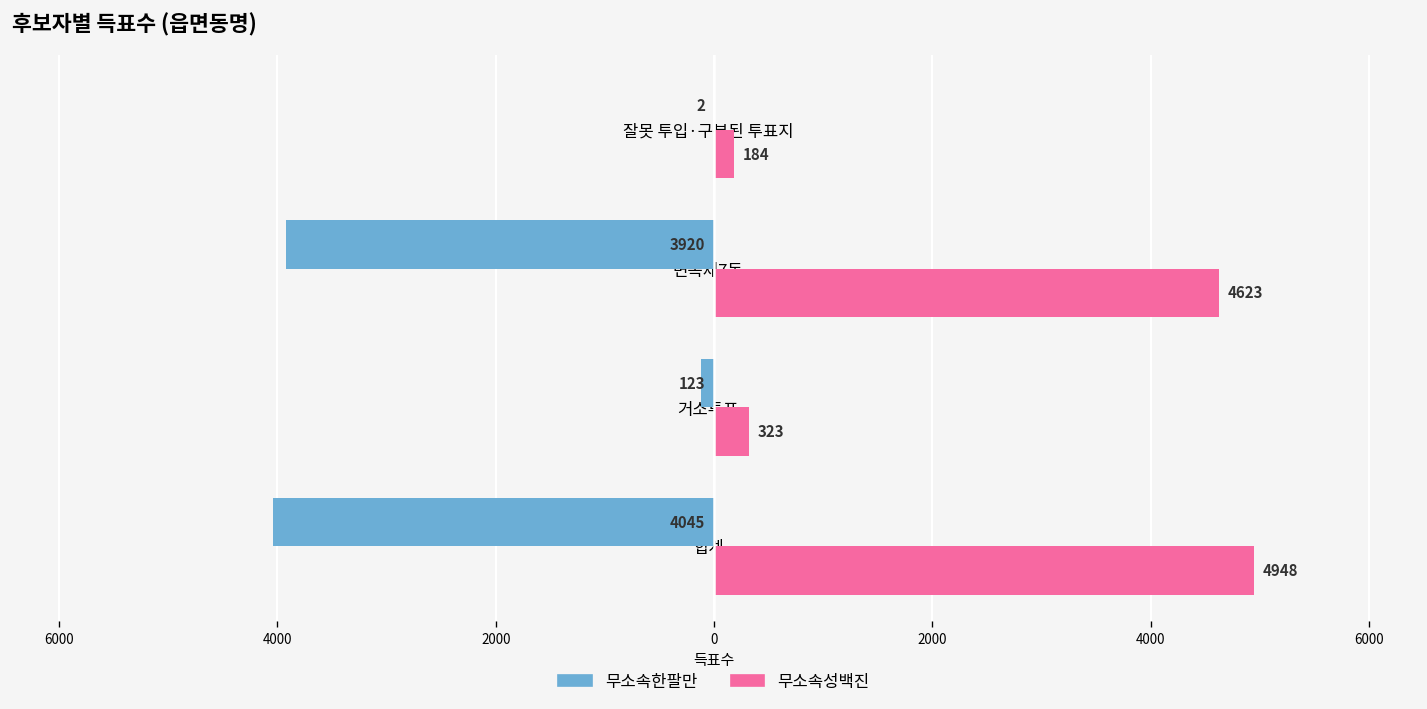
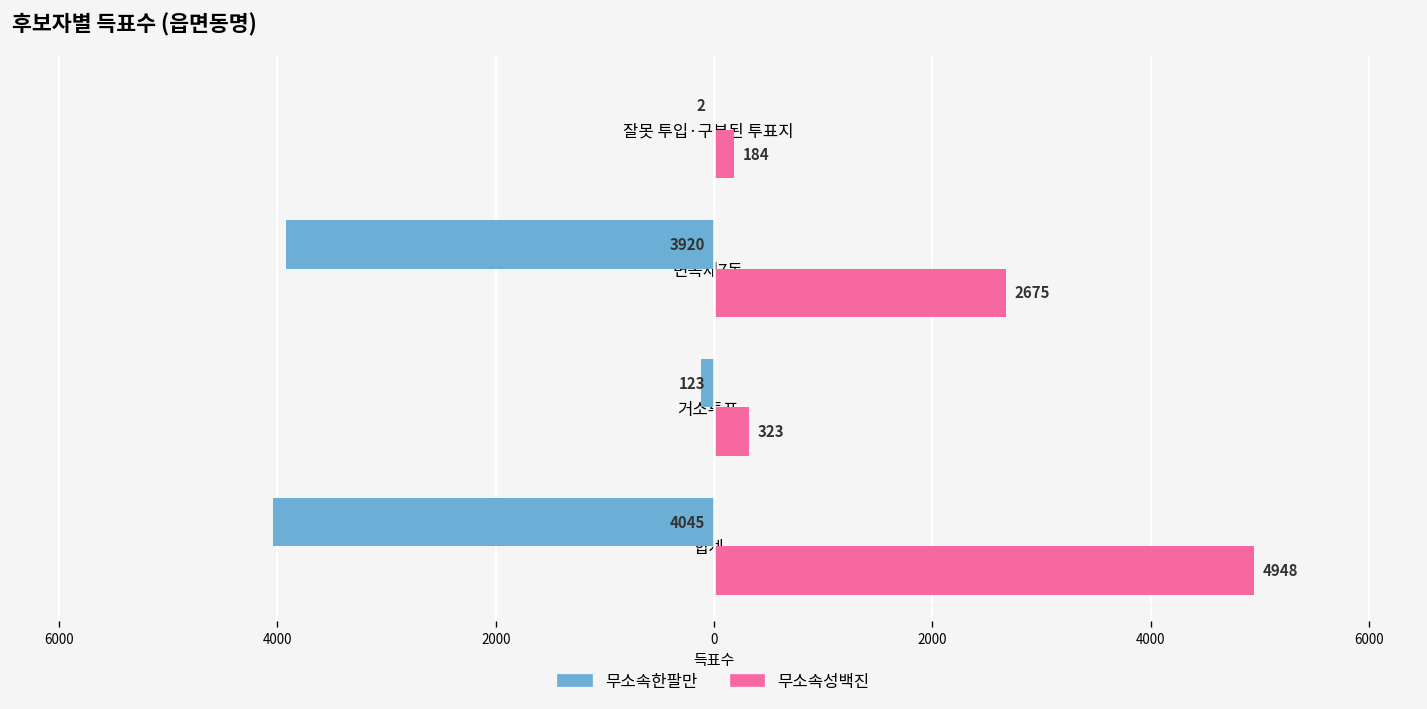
  {
    "무소속성백진": {
      "잘못 투입·구분된 투표지": 184,
-     "면목제7동": 4623,
+     "면목제7동": 2675,
      "거소투표": 323,
      "합계": 4948
    }
  }
